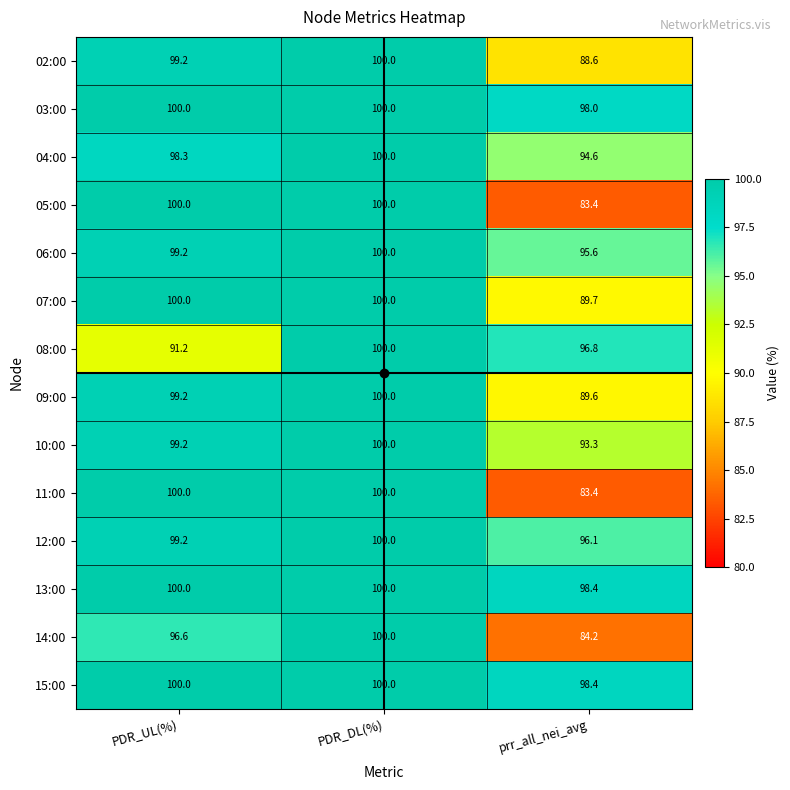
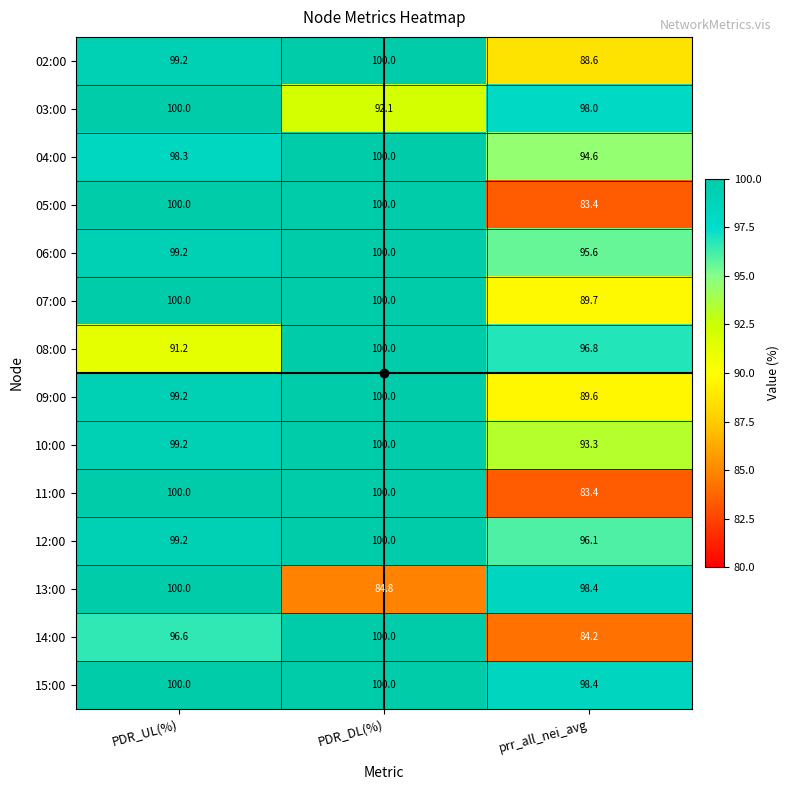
  {
    "02:00": {
      "PDR_UL(%)": 99.2,
      "PDR_DL(%)": 100.0,
      "prr_all_nei_avg": 88.6
    },
    "03:00": {
      "PDR_UL(%)": 100.0,
-     "PDR_DL(%)": 100.0,
+     "PDR_DL(%)": 92.1,
      "prr_all_nei_avg": 98.0
    },
    "04:00": {
      "PDR_UL(%)": 98.3,
      "PDR_DL(%)": 100.0,
      "prr_all_nei_avg": 94.6
    },
    "05:00": {
      "PDR_UL(%)": 100.0,
      "PDR_DL(%)": 100.0,
      "prr_all_nei_avg": 83.4
    },
    "06:00": {
      "PDR_UL(%)": 99.2,
      "PDR_DL(%)": 100.0,
      "prr_all_nei_avg": 95.6
    },
    "07:00": {
      "PDR_UL(%)": 100.0,
      "PDR_DL(%)": 100.0,
      "prr_all_nei_avg": 89.7
    },
    "08:00": {
      "PDR_UL(%)": 91.2,
      "PDR_DL(%)": 100.0,
      "prr_all_nei_avg": 96.8
    },
    "09:00": {
      "PDR_UL(%)": 99.2,
      "PDR_DL(%)": 100.0,
      "prr_all_nei_avg": 89.6
    },
    "10:00": {
      "PDR_UL(%)": 99.2,
      "PDR_DL(%)": 100.0,
      "prr_all_nei_avg": 93.3
    },
    "11:00": {
      "PDR_UL(%)": 100.0,
      "PDR_DL(%)": 100.0,
      "prr_all_nei_avg": 83.4
    },
    "12:00": {
      "PDR_UL(%)": 99.2,
      "PDR_DL(%)": 100.0,
      "prr_all_nei_avg": 96.1
    },
    "13:00": {
      "PDR_UL(%)": 100.0,
-     "PDR_DL(%)": 100.0,
+     "PDR_DL(%)": 84.8,
      "prr_all_nei_avg": 98.4
    },
    "14:00": {
      "PDR_UL(%)": 96.6,
      "PDR_DL(%)": 100.0,
      "prr_all_nei_avg": 84.2
    },
    "15:00": {
      "PDR_UL(%)": 100.0,
      "PDR_DL(%)": 100.0,
      "prr_all_nei_avg": 98.4
    }
  }
